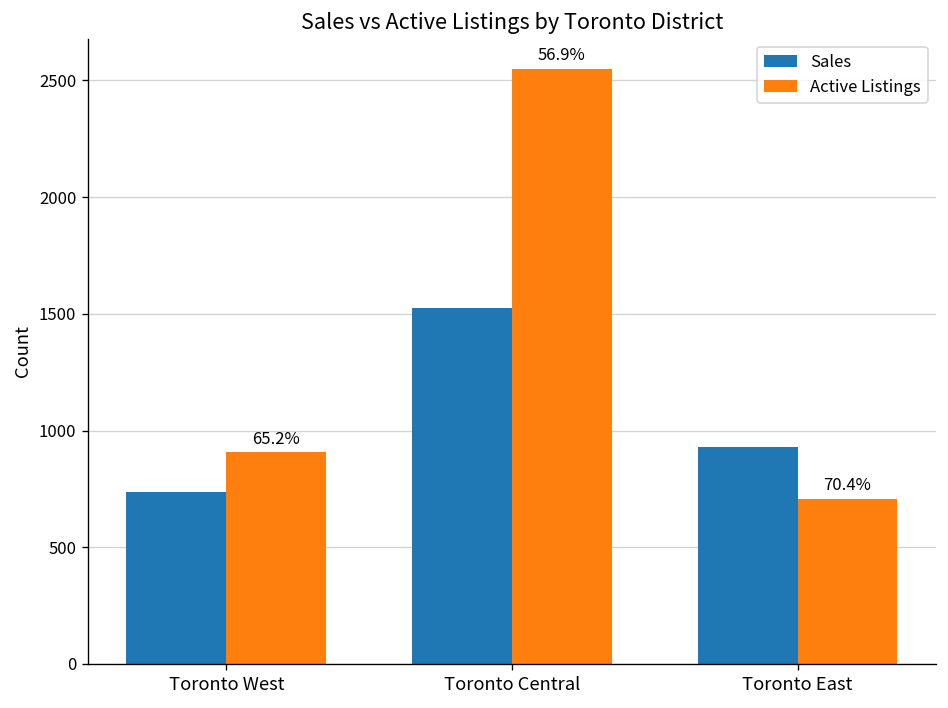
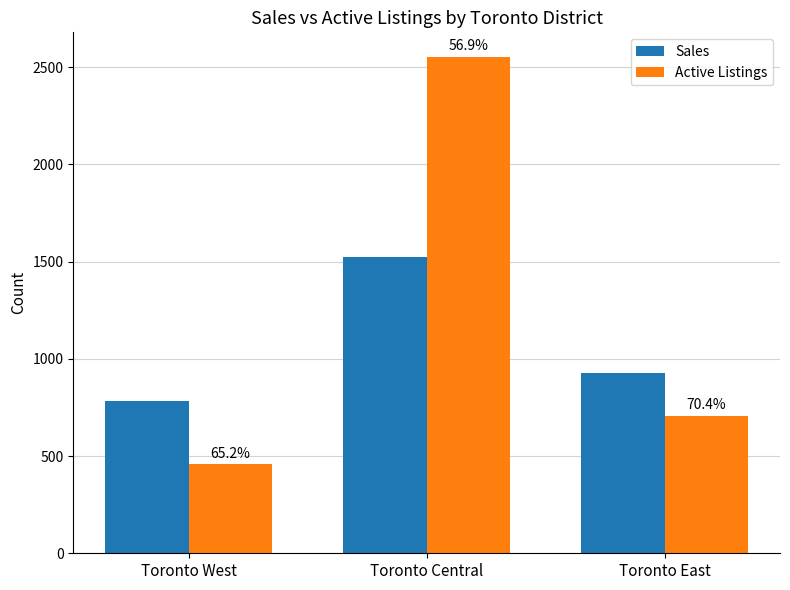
  {
    "Sales": {
-     "Toronto West": 740,
+     "Toronto West": 780,
      "Toronto Central": 1530,
      "Toronto East": 930
    },
    "Active Listings": {
-     "Toronto West": 910
+     "Toronto West": 460
    }
  }
